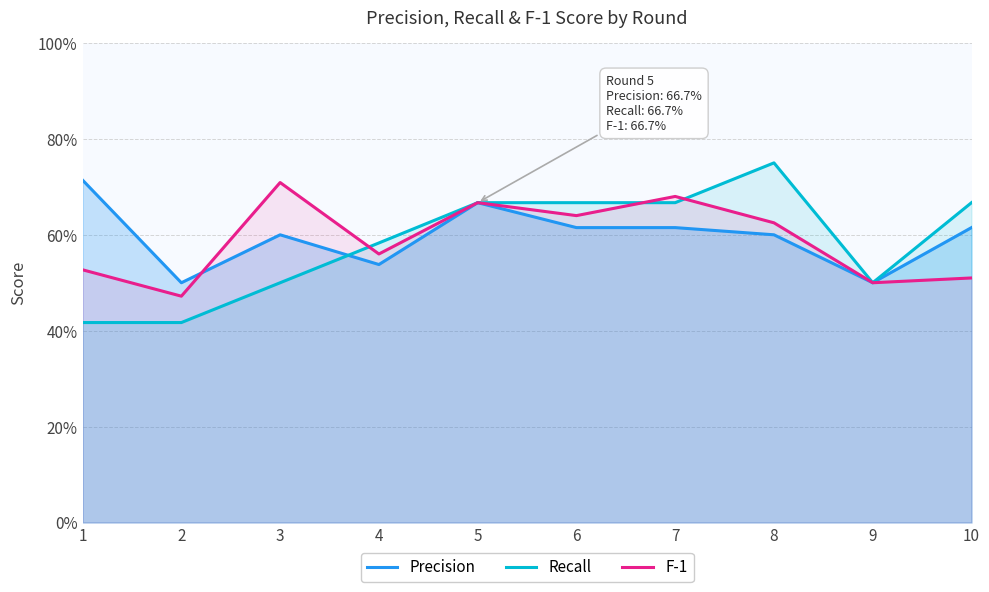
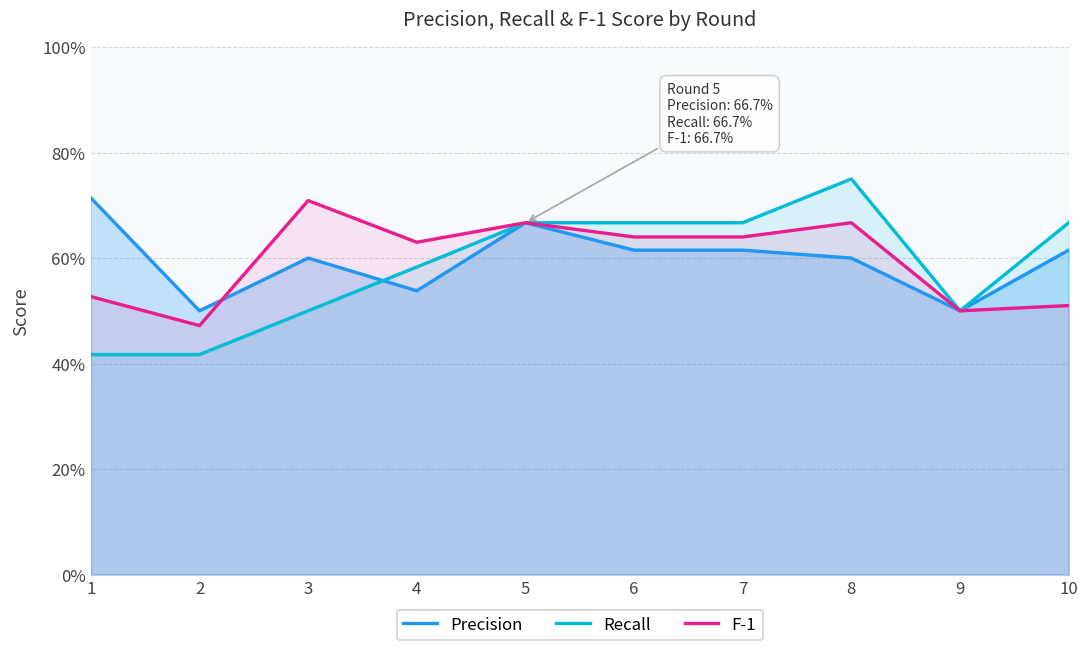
  {
    "F-1": {
      "1": "53%",
      "2": "47%",
      "3": "71%",
-     "4": "56%",
+     "4": "63%",
      "6": "64%",
-     "7": "68%",
-     "8": "63%",
+     "7": "64%",
+     "8": "67%",
      "10": "51%"
    }
  }
